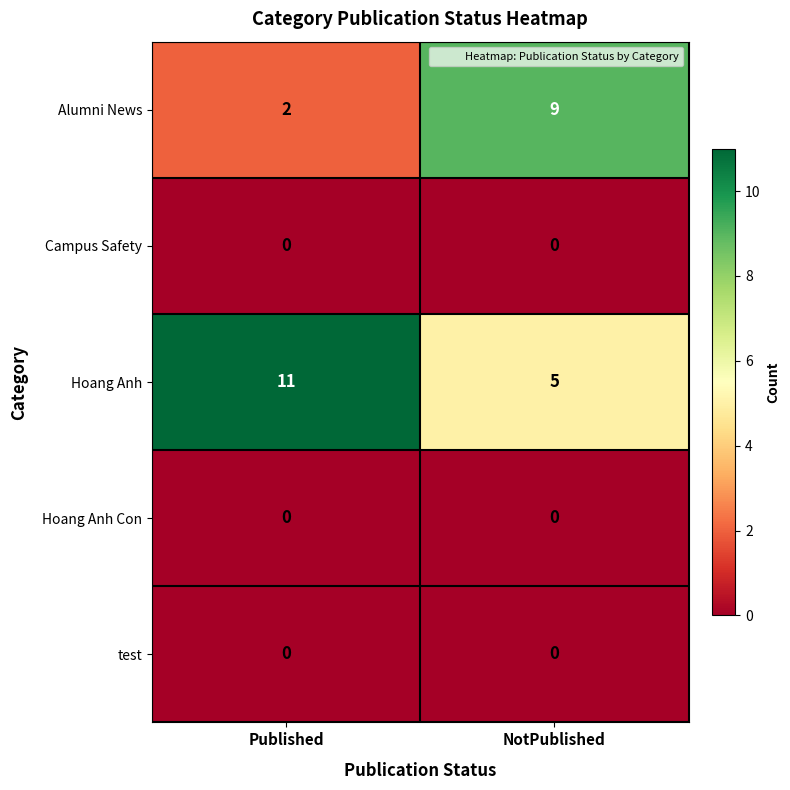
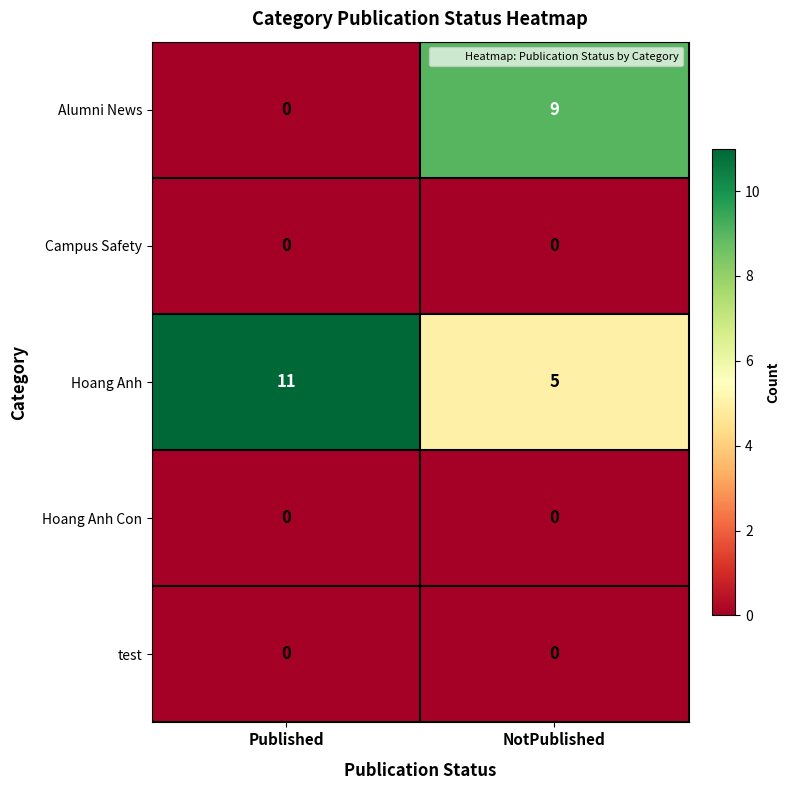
  {
    "Alumni News": {
-     "Published": 2,
+     "Published": 0,
      "NotPublished": 9
    },
    "Campus Safety": {
      "Published": 0,
      "NotPublished": 0
    },
    "Hoang Anh": {
      "Published": 11,
      "NotPublished": 5
    },
    "Hoang Anh Con": {
      "Published": 0,
      "NotPublished": 0
    },
    "test": {
      "Published": 0,
      "NotPublished": 0
    }
  }
